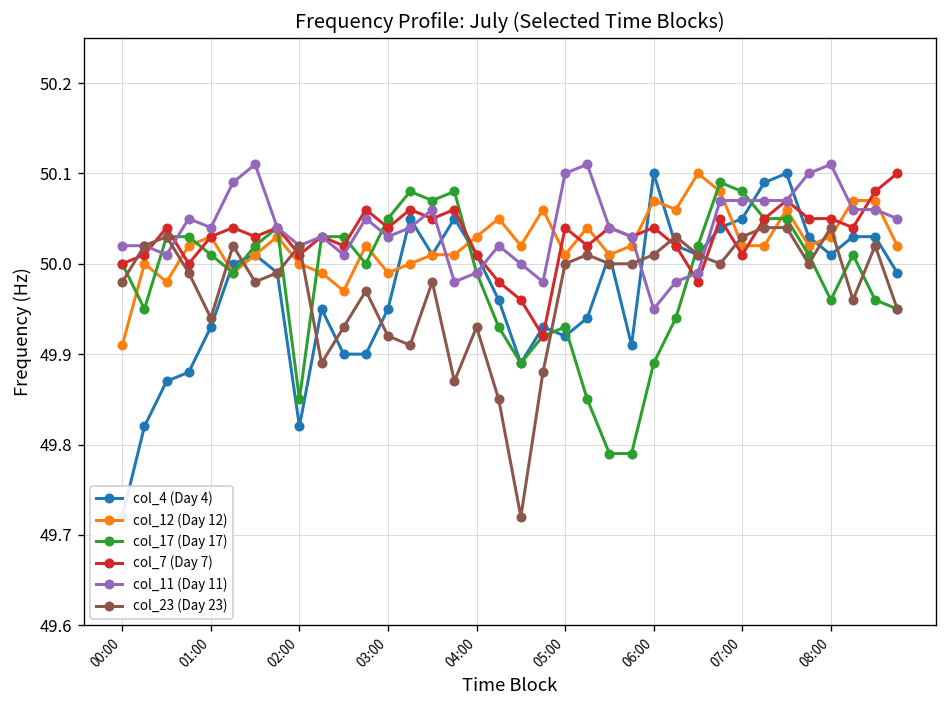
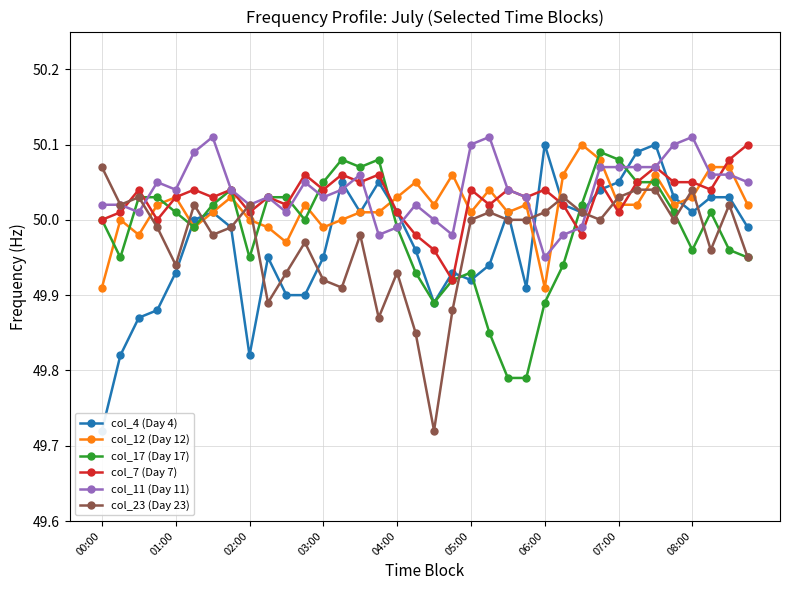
  {
    "col_4 (Day 4)": {
      "01:00": 49.93,
      "02:00": 49.82,
      "03:00": 49.95,
      "05:00": 49.92,
      "06:00": 50.10,
      "07:00": 50.05,
      "08:00": 50.01
    },
    "col_12 (Day 12)": {
      "00:00": 49.91,
      "02:00": 50.00,
      "03:00": 49.99,
      "04:00": 50.03,
      "05:00": 50.01,
-     "06:00": 50.07,
+     "06:00": 49.91,
      "07:00": 50.02,
      "08:00": 50.03
    },
    "col_17 (Day 17)": {
      "01:00": 50.01,
-     "02:00": 49.85,
+     "02:00": 49.95,
      "03:00": 50.05,
      "05:00": 49.93,
      "06:00": 49.89,
      "07:00": 50.08,
      "08:00": 49.96
    },
    "col_7 (Day 7)": {
      "02:00": 50.01,
      "03:00": 50.04,
      "05:00": 50.04,
      "06:00": 50.04,
      "07:00": 50.01,
      "08:00": 50.05
    },
    "col_11 (Day 11)": {
      "00:00": 50.02,
      "01:00": 50.04,
      "03:00": 50.03,
      "05:00": 50.10,
      "06:00": 49.95,
      "07:00": 50.07,
      "08:00": 50.11
    },
    "col_23 (Day 23)": {
-     "00:00": 49.98,
+     "00:00": 50.07,
      "01:00": 49.94,
      "03:00": 49.92,
      "04:00": 49.93,
      "05:00": 50.00,
      "06:00": 50.01,
      "07:00": 50.03,
      "08:00": 50.04
    }
  }
